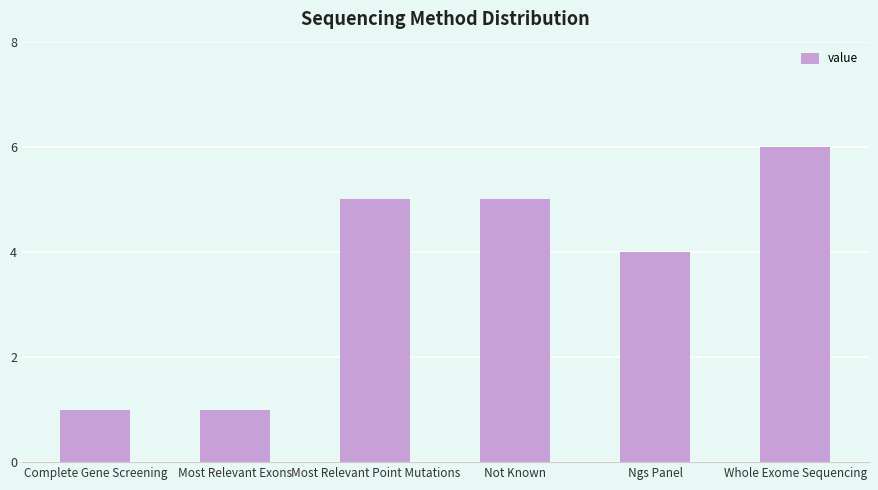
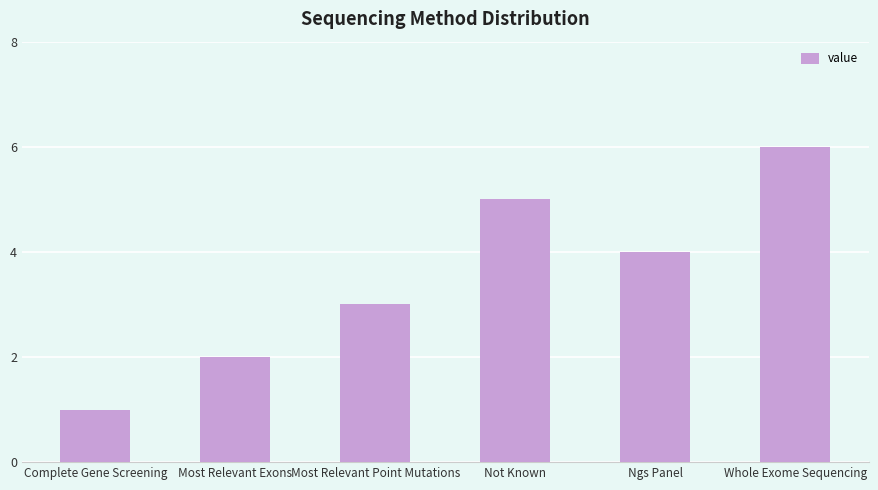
  {
    "Complete Gene Screening": 1,
-   "Most Relevant Exons": 1,
-   "Most Relevant Point Mutations": 5,
+   "Most Relevant Exons": 2,
+   "Most Relevant Point Mutations": 3,
    "Not Known": 5,
    "Ngs Panel": 4,
    "Whole Exome Sequencing": 6
  }
